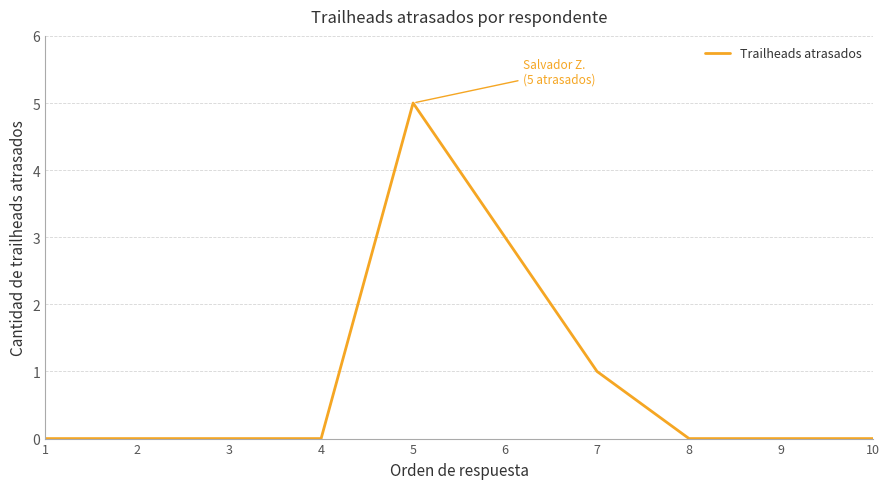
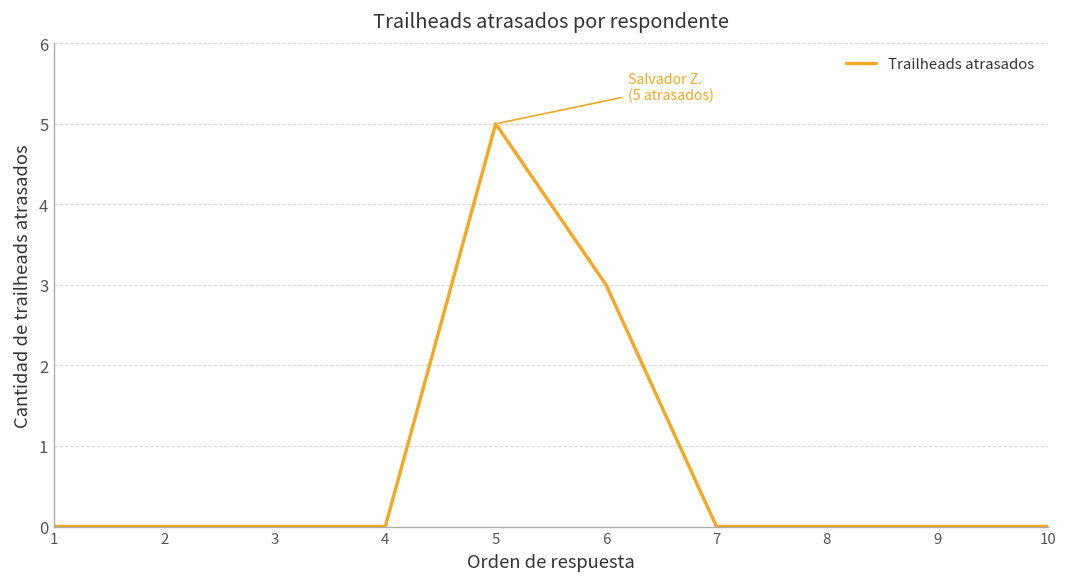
  {
    "1": 0,
    "2": 0,
    "3": 0,
    "4": 0,
    "6": 3,
-   "7": 1,
+   "7": 0,
    "8": 0,
    "9": 0,
    "10": 0
  }
